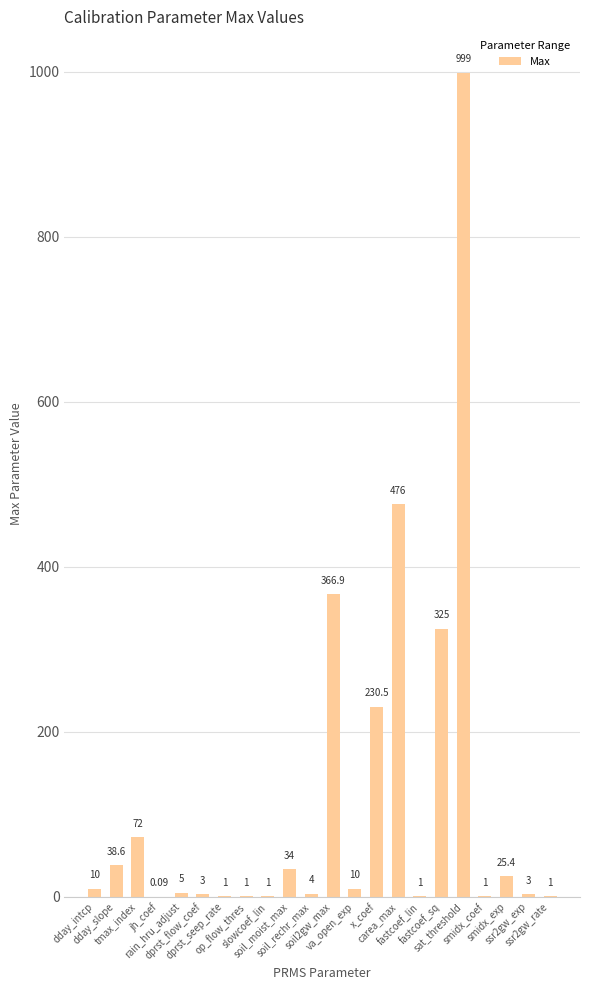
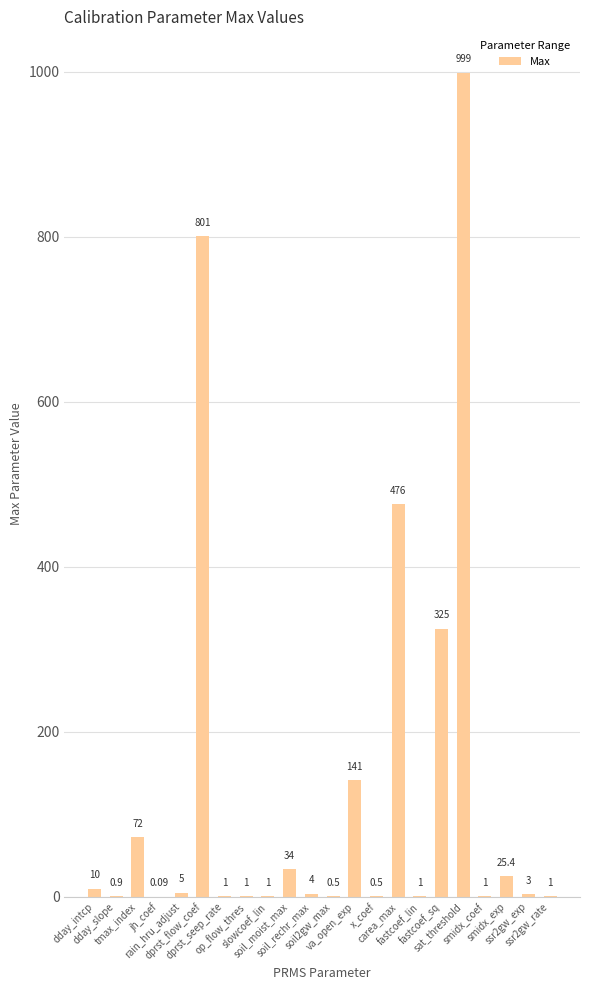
  {
    "dday_intcp": 10,
-   "dday_slope": 38.6,
+   "dday_slope": 0.9,
    "tmax_index": 72,
    "jh_coef": 0.09,
    "rain_hru_adjust": 5,
-   "dprst_flow_coef": 3,
+   "dprst_flow_coef": 801,
    "dprst_seep_rate": 1,
    "op_flow_thres": 1,
    "slowcoef_lin": 1,
    "soil_moist_max": 34,
    "soil_rechr_max": 4,
-   "soil2gw_max": 366.9,
-   "va_open_exp": 10,
-   "x_coef": 230.5,
+   "soil2gw_max": 0.5,
+   "va_open_exp": 141,
+   "x_coef": 0.5,
    "carea_max": 476,
    "fastcoef_lin": 1,
    "fastcoef_sq": 325,
    "sat_threshold": 999,
    "smidx_coef": 1,
    "smidx_exp": 25.4,
    "ssr2gw_exp": 3,
    "ssr2gw_rate": 1
  }
